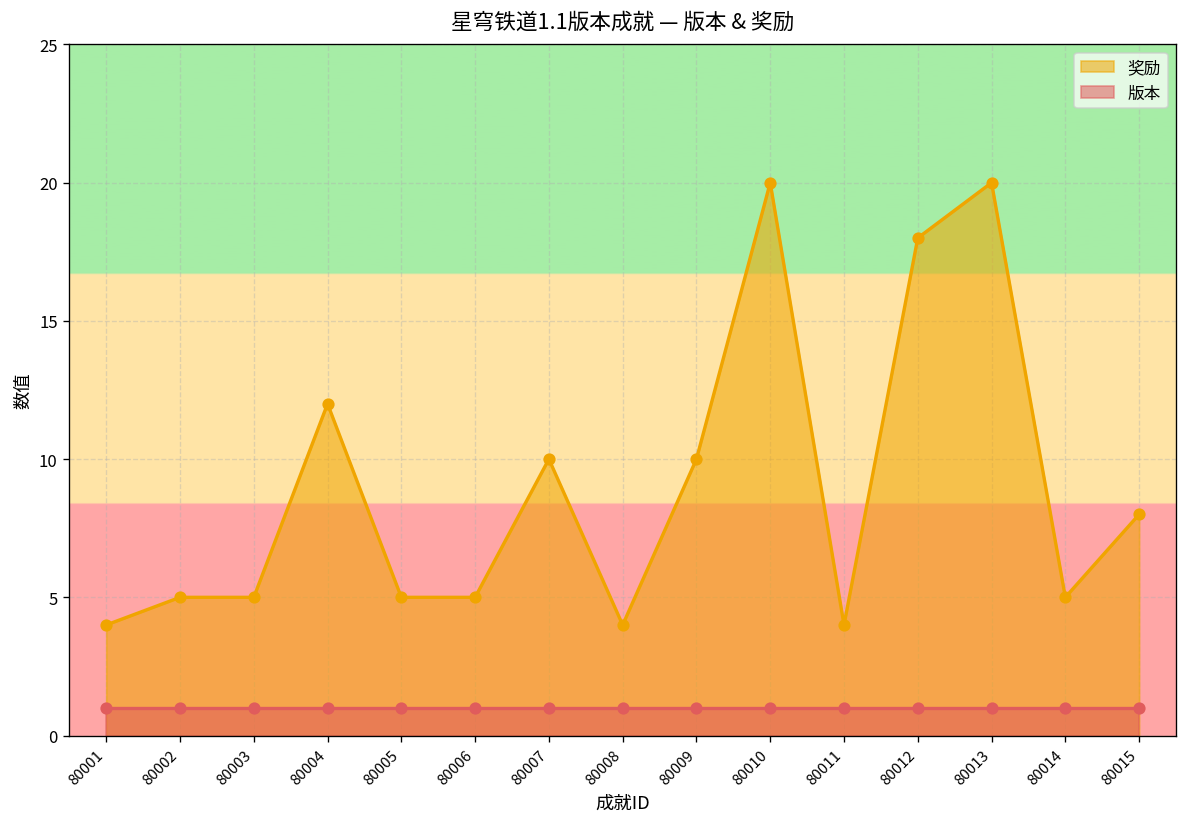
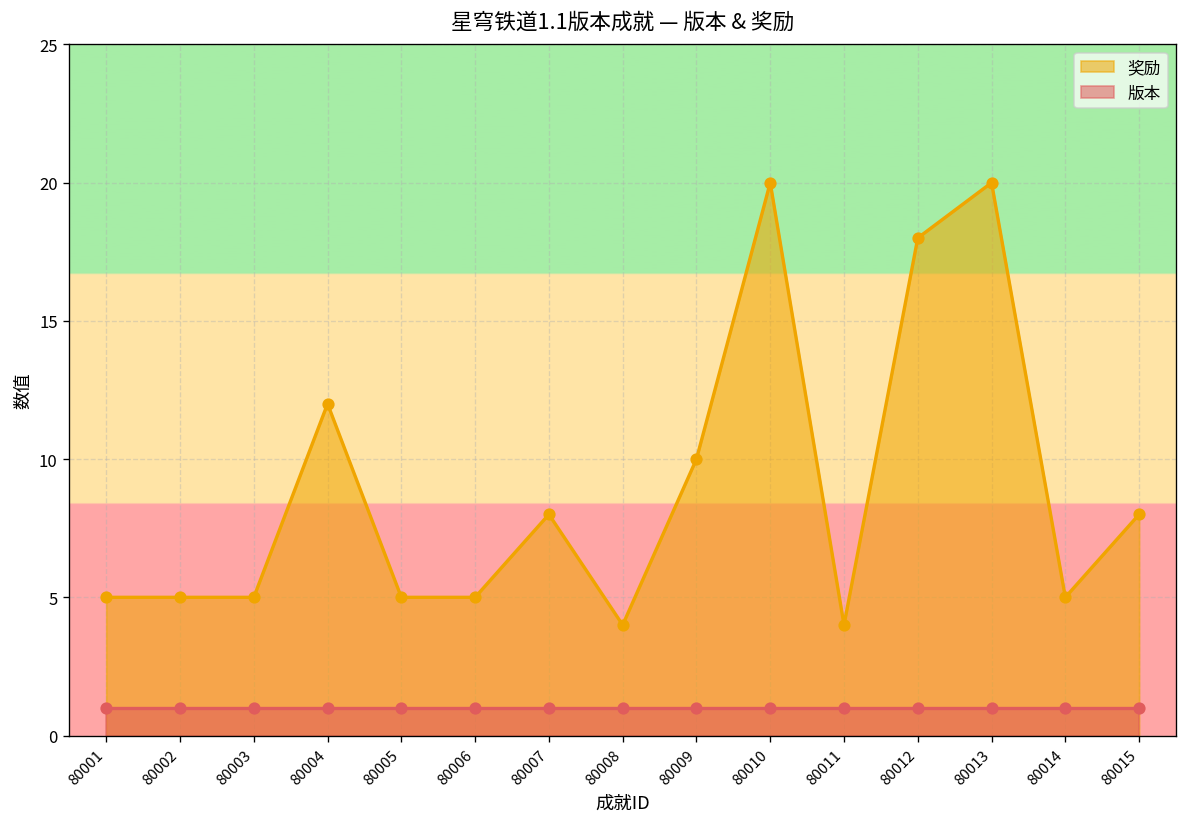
  {
    "奖励": {
-     "80001": 4,
+     "80001": 5,
      "80002": 5,
      "80003": 5,
      "80004": 12,
      "80005": 5,
      "80006": 5,
-     "80007": 10,
+     "80007": 8,
      "80008": 4,
      "80009": 10,
      "80010": 20,
      "80011": 4,
      "80012": 18,
      "80013": 20,
      "80014": 5,
      "80015": 8
    },
    "版本": {
      "80001": 1,
      "80002": 1,
      "80003": 1,
      "80004": 1,
      "80005": 1,
      "80006": 1,
      "80007": 1,
      "80008": 1,
      "80009": 1,
      "80010": 1,
      "80011": 1,
      "80012": 1,
      "80013": 1,
      "80014": 1,
      "80015": 1
    }
  }
